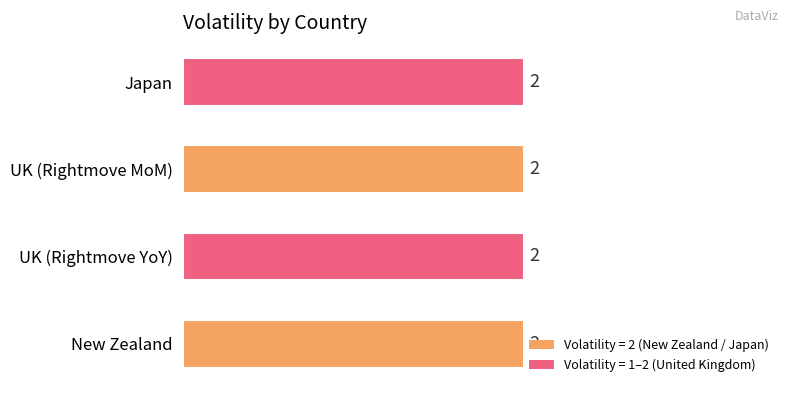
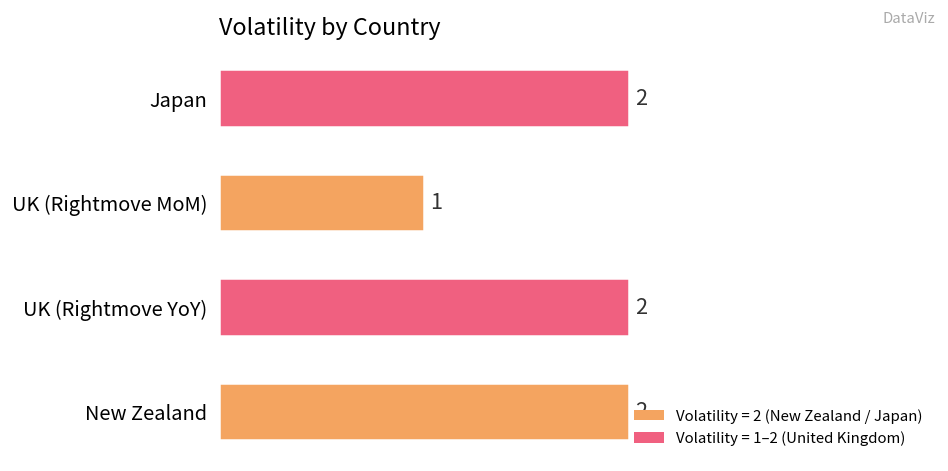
  {
    "Japan": 2,
-   "UK (Rightmove MoM)": 2,
+   "UK (Rightmove MoM)": 1,
    "UK (Rightmove YoY)": 2,
    "New Zealand": 2
  }
